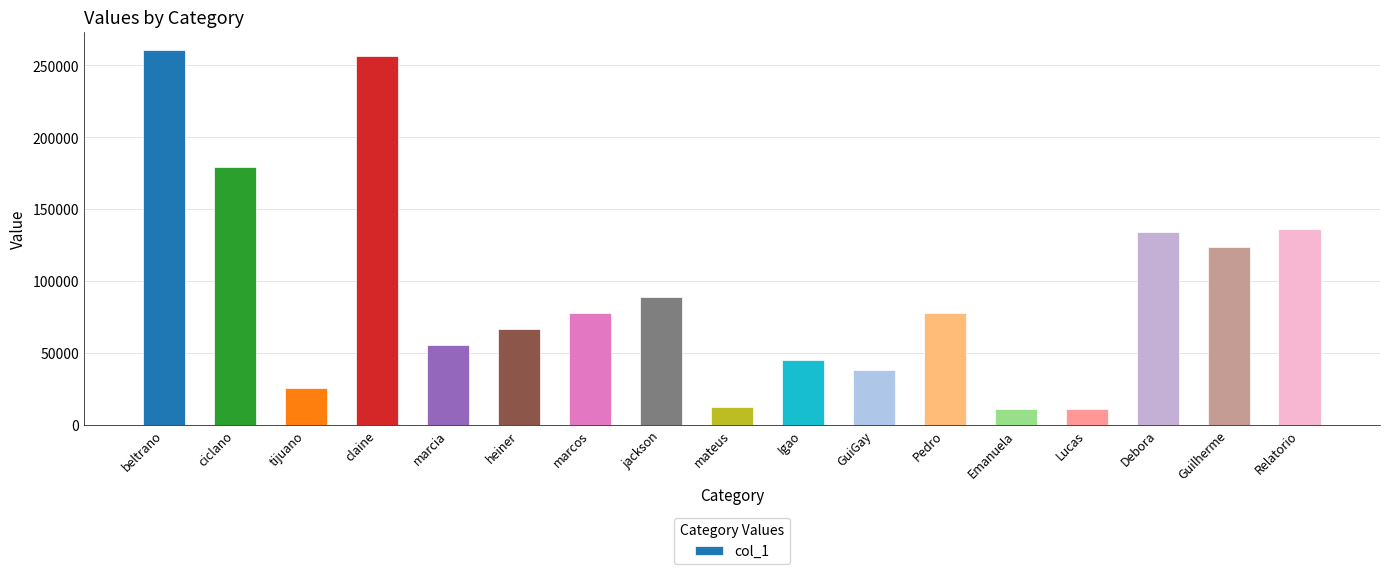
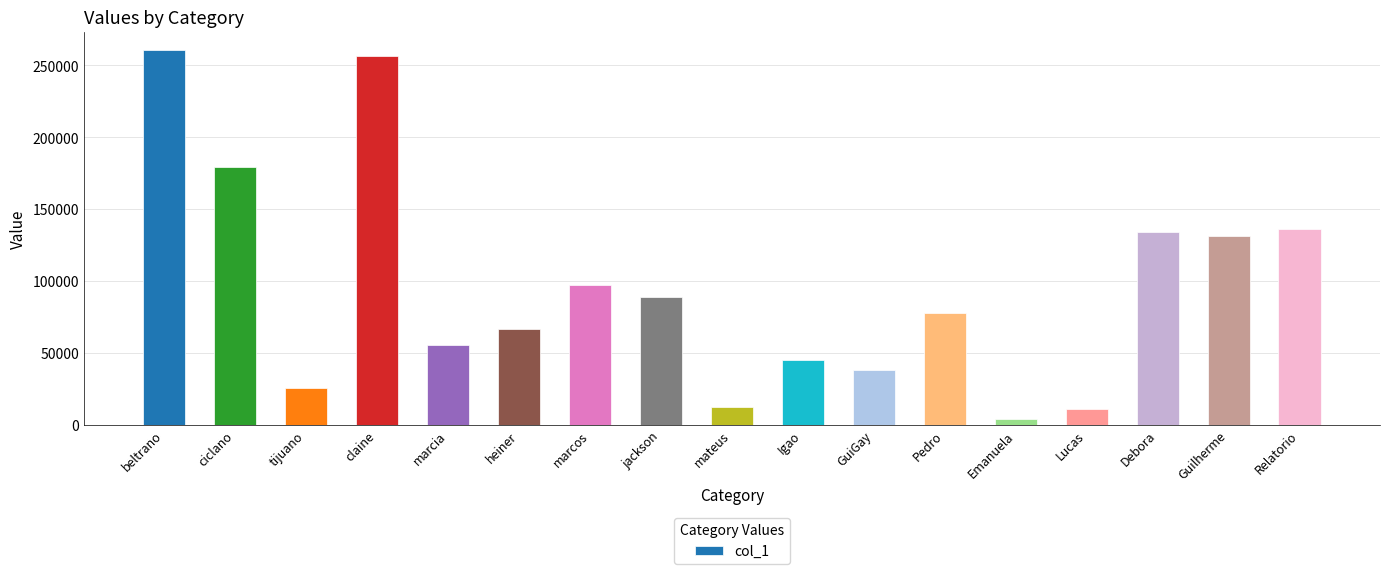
  {
    "beltrano": 261000,
    "ciclano": 179000,
    "tijuano": 26000,
    "claine": 257000,
    "marcia": 56000,
    "heiner": 67000,
-   "marcos": 78000,
+   "marcos": 97000,
    "jackson": 89000,
    "mateus": 12000,
    "Igao": 45000,
    "GuiGay": 38000,
    "Pedro": 78000,
-   "Emanuela": 11000,
+   "Emanuela": 4000,
    "Lucas": 11000,
    "Debora": 134000,
-   "Guilherme": 123000,
+   "Guilherme": 131000,
    "Relatorio": 136000
  }
